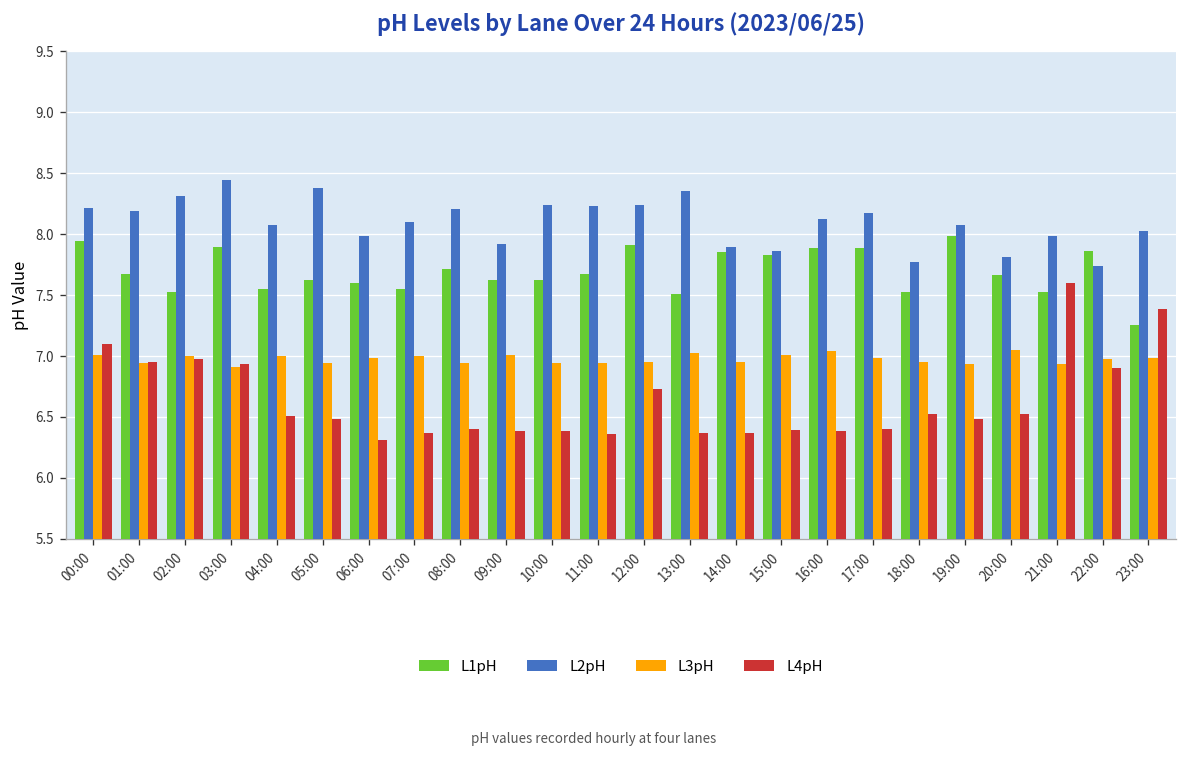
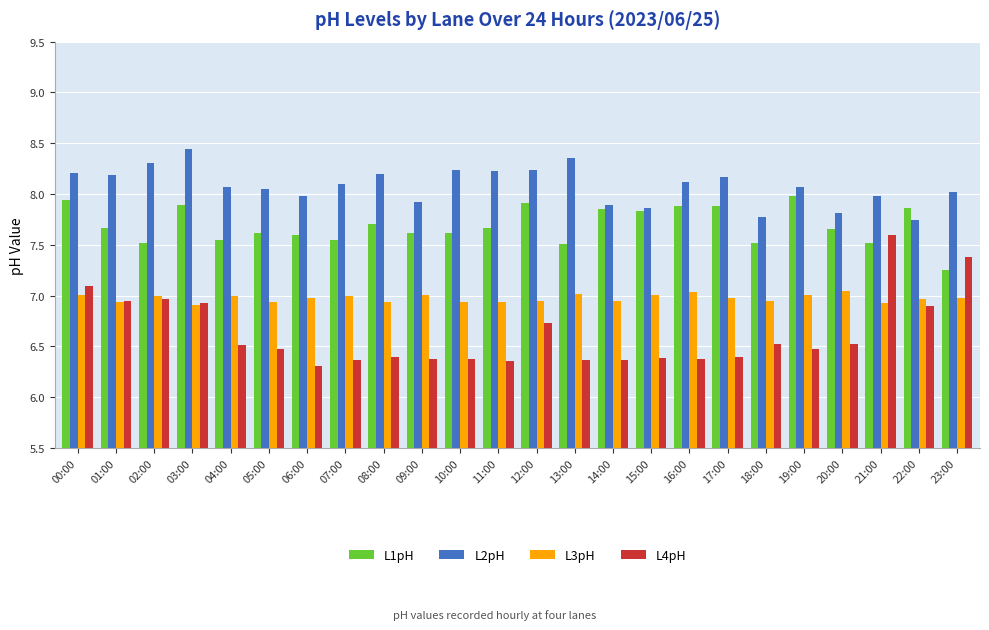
  {
    "L1pH": {
      "00:00": 7.94,
      "01:00": 7.67,
      "02:00": 7.52,
      "03:00": 7.89,
      "04:00": 7.55,
      "05:00": 7.62,
      "06:00": 7.60,
      "07:00": 7.55,
      "08:00": 7.71,
      "09:00": 7.62,
      "10:00": 7.62,
      "11:00": 7.67,
      "12:00": 7.91,
      "13:00": 7.51,
      "14:00": 7.85,
      "15:00": 7.83,
      "16:00": 7.88,
      "17:00": 7.88,
      "18:00": 7.52,
      "19:00": 7.98,
      "20:00": 7.66,
      "21:00": 7.52,
      "22:00": 7.86,
      "23:00": 7.25
    },
    "L2pH": {
      "00:00": 8.21,
      "01:00": 8.19,
      "02:00": 8.31,
      "03:00": 8.44,
      "04:00": 8.07,
-     "05:00": 8.38,
+     "05:00": 8.05,
      "06:00": 7.98,
      "07:00": 8.10,
      "08:00": 8.20,
      "09:00": 7.92,
      "10:00": 8.24,
      "11:00": 8.23,
      "12:00": 8.24,
      "13:00": 8.35,
      "14:00": 7.89,
      "15:00": 7.86,
      "16:00": 8.12,
      "17:00": 8.17,
      "18:00": 7.77,
      "19:00": 8.07,
      "20:00": 7.81,
      "21:00": 7.98,
      "22:00": 7.74,
      "23:00": 8.02
    },
    "L3pH": {
      "00:00": 7.01,
      "01:00": 6.94,
      "02:00": 7.00,
      "03:00": 6.91,
      "04:00": 7.00,
      "05:00": 6.94,
      "06:00": 6.98,
      "07:00": 7.00,
      "08:00": 6.94,
      "09:00": 7.01,
      "10:00": 6.94,
      "11:00": 6.94,
      "12:00": 6.95,
      "13:00": 7.02,
      "14:00": 6.95,
      "15:00": 7.01,
      "16:00": 7.04,
      "17:00": 6.98,
      "18:00": 6.95,
-     "19:00": 6.93,
+     "19:00": 7.01,
      "20:00": 7.05,
      "21:00": 6.93,
      "22:00": 6.97,
      "23:00": 6.98
    },
    "L4pH": {
      "00:00": 7.10,
      "01:00": 6.95,
      "02:00": 6.97,
      "03:00": 6.93,
      "04:00": 6.51,
      "05:00": 6.48,
      "06:00": 6.31,
      "07:00": 6.37,
      "08:00": 6.40,
      "09:00": 6.38,
      "10:00": 6.38,
      "11:00": 6.36,
      "12:00": 6.73,
      "13:00": 6.37,
      "14:00": 6.37,
      "15:00": 6.39,
      "16:00": 6.38,
      "17:00": 6.40,
      "18:00": 6.52,
      "19:00": 6.48,
      "20:00": 6.52,
      "21:00": 7.60,
      "22:00": 6.90,
      "23:00": 7.38
    }
  }
